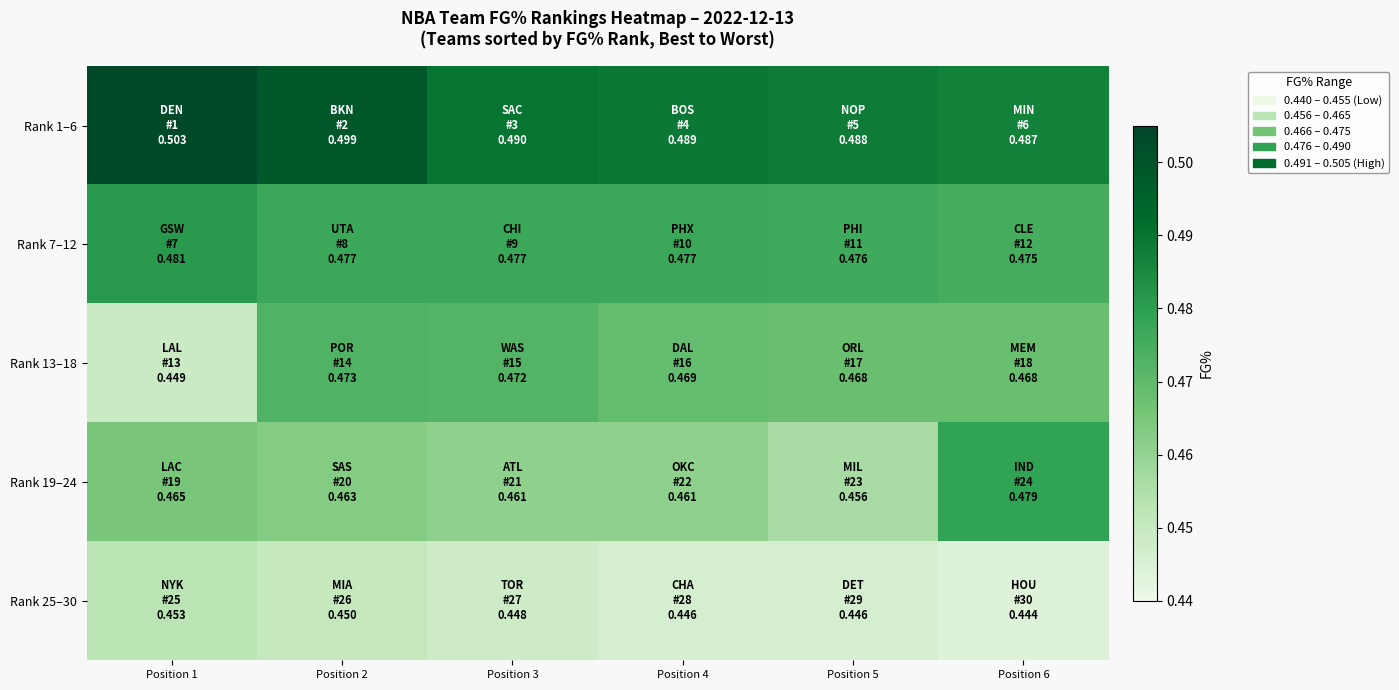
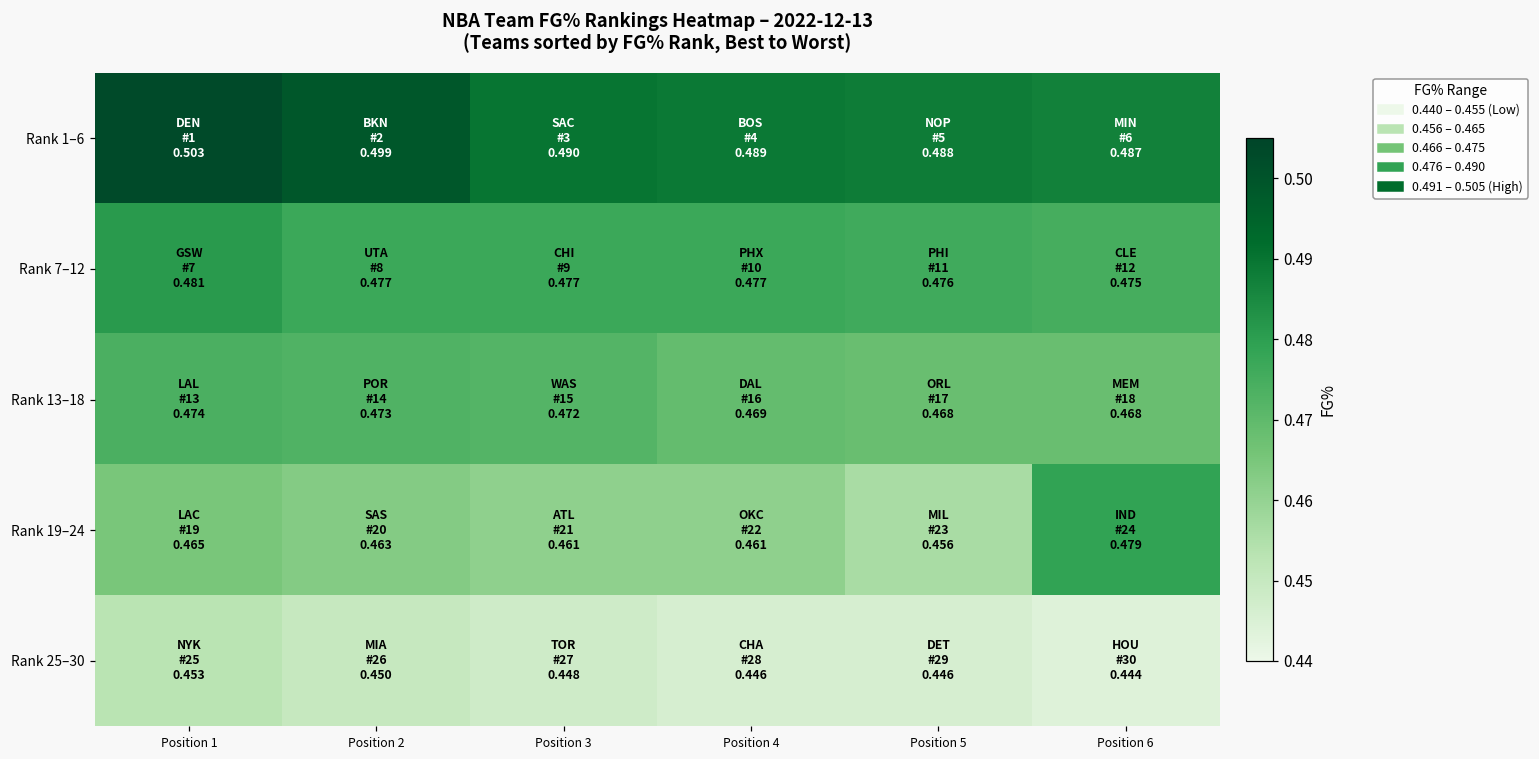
  {
    "Rank 13–18": {
-     "Position 1": 0.449
+     "Position 1": 0.474
    }
  }
